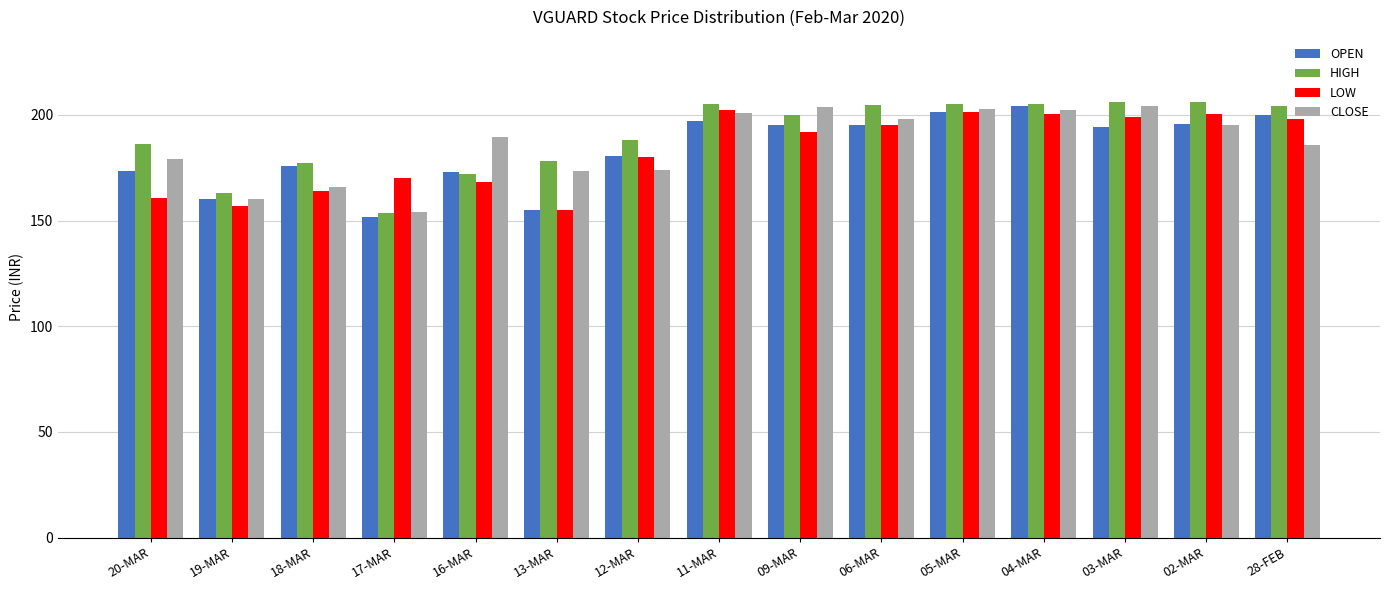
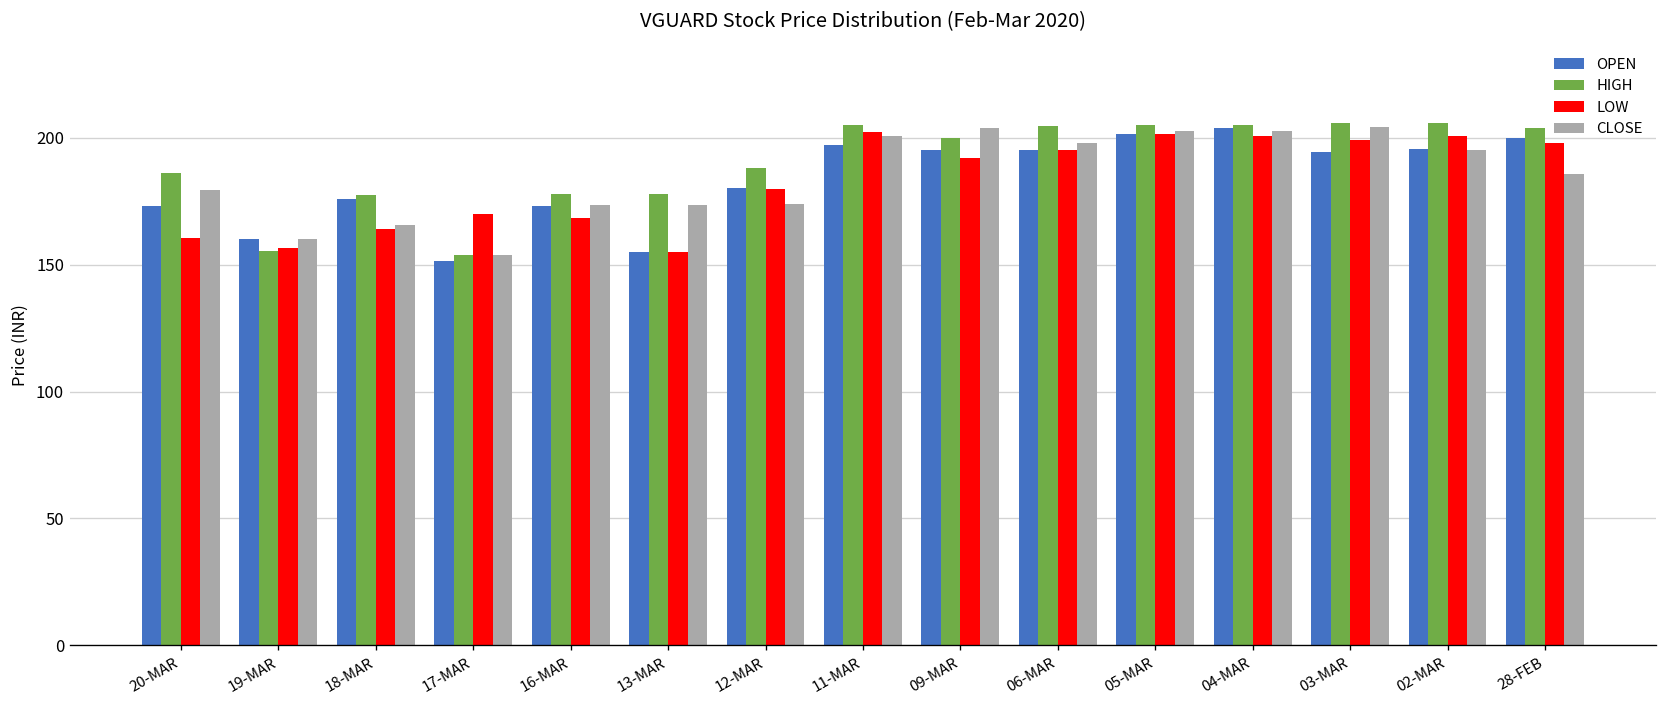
  {
    "OPEN": {
      "20-MAR": 173,
      "19-MAR": 160,
      "18-MAR": 176,
      "17-MAR": 152,
      "16-MAR": 173,
      "13-MAR": 155,
      "12-MAR": 180,
      "11-MAR": 197,
      "09-MAR": 195,
      "06-MAR": 195,
      "05-MAR": 202,
      "04-MAR": 204,
      "03-MAR": 194,
      "02-MAR": 196,
      "28-FEB": 200
    },
    "HIGH": {
      "20-MAR": 186,
-     "19-MAR": 163,
+     "19-MAR": 155,
      "18-MAR": 177,
      "17-MAR": 154,
-     "16-MAR": 172,
+     "16-MAR": 178,
      "13-MAR": 178,
      "12-MAR": 188,
      "11-MAR": 205,
      "09-MAR": 200,
      "06-MAR": 205,
      "05-MAR": 205,
      "04-MAR": 205,
      "03-MAR": 206,
      "02-MAR": 206,
      "28-FEB": 204
    },
    "LOW": {
      "20-MAR": 161,
      "19-MAR": 157,
      "18-MAR": 164,
      "17-MAR": 170,
      "16-MAR": 168,
      "13-MAR": 155,
      "12-MAR": 180,
      "11-MAR": 202,
      "09-MAR": 192,
      "06-MAR": 195,
      "05-MAR": 202,
      "04-MAR": 201,
      "03-MAR": 199,
      "02-MAR": 201,
      "28-FEB": 198
    },
    "CLOSE": {
      "20-MAR": 179,
      "19-MAR": 160,
      "18-MAR": 166,
      "17-MAR": 154,
-     "16-MAR": 189,
+     "16-MAR": 173,
      "13-MAR": 173,
      "12-MAR": 174,
      "11-MAR": 201,
      "09-MAR": 204,
      "06-MAR": 198,
      "05-MAR": 203,
      "04-MAR": 203,
      "03-MAR": 204,
      "02-MAR": 195,
      "28-FEB": 186
    }
  }
